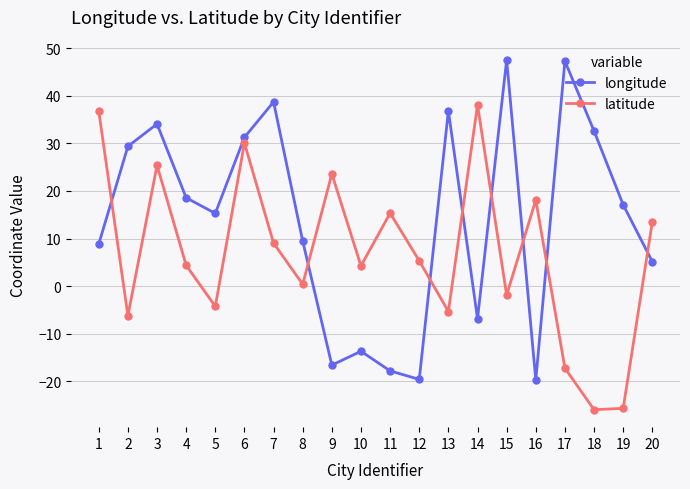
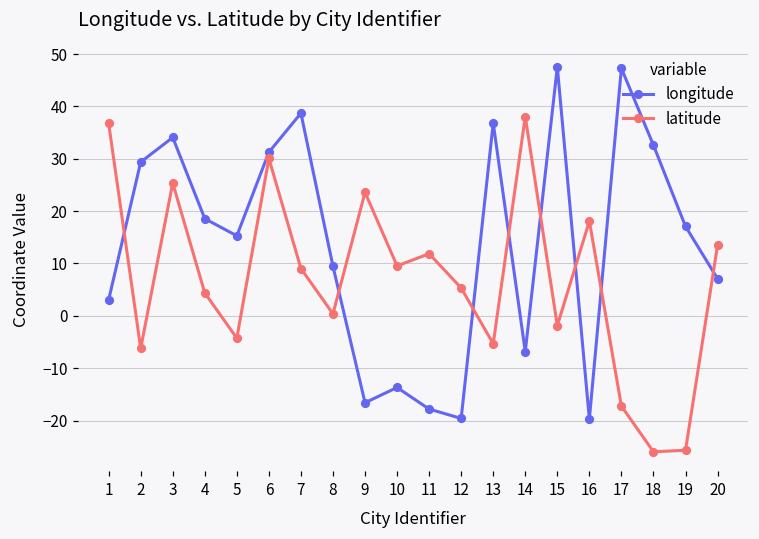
  {
    "longitude": {
-     "1": 9,
+     "1": 3,
      "2": 29,
      "3": 34,
      "4": 19,
      "5": 15,
      "6": 31,
      "7": 39,
      "8": 9,
      "9": -17,
      "10": -14,
      "11": -18,
      "12": -20,
      "13": 37,
      "14": -7,
      "15": 48,
      "16": -20,
      "17": 47,
      "18": 33,
      "19": 17,
-     "20": 5
+     "20": 7
    },
    "latitude": {
      "1": 37,
      "2": -6,
      "3": 25,
      "4": 4,
      "5": -4,
      "6": 30,
      "7": 9,
      "8": 0,
      "9": 24,
-     "10": 4,
-     "11": 15,
+     "10": 10,
+     "11": 12,
      "12": 5,
      "13": -5,
      "14": 38,
      "15": -2,
      "16": 18,
      "17": -17,
      "18": -26,
      "19": -26,
      "20": 13
    }
  }
